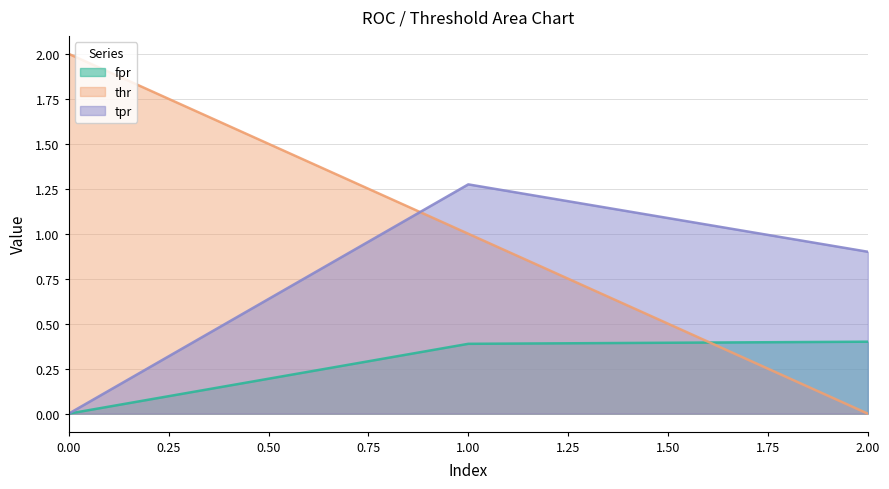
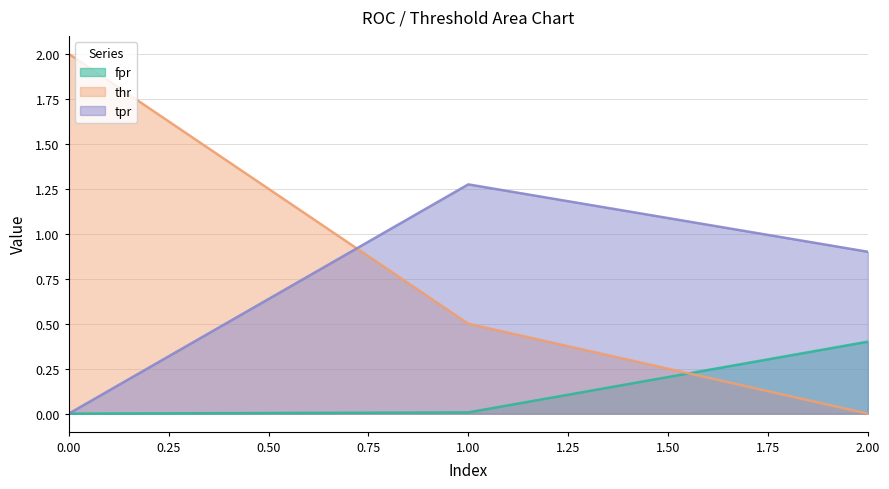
  {
    "fpr": {
-     "1.00": 0.39,
+     "1.00": 0.01,
      "2.00": 0.40
    },
    "thr": {
      "0.00": 2.0,
-     "1.00": 1.0,
+     "1.00": 0.5,
      "2.00": 0.0
    },
    "tpr": {
      "1.00": 1.27,
      "2.00": 0.90
    }
  }
